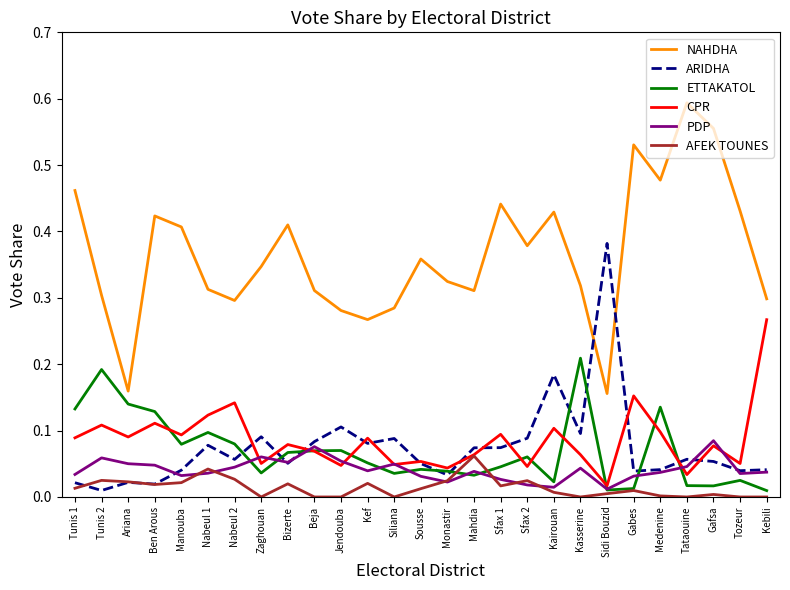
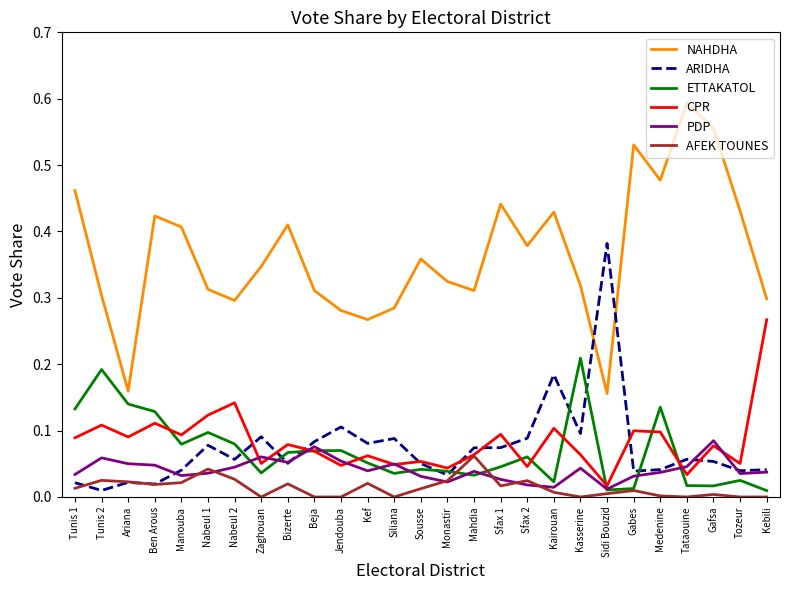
  {
    "NAHDHA": {
      "Tunis 1": 0.46,
      "Tunis 2": 0.30,
      "Ariana": 0.16,
      "Ben Arous": 0.42,
      "Manouba": 0.41,
      "Nabeul 1": 0.31,
      "Nabeul 2": 0.30,
      "Zaghouan": 0.35,
      "Bizerte": 0.41,
      "Beja": 0.31,
      "Jendouba": 0.28,
      "Kef": 0.27,
      "Siliana": 0.28,
      "Sousse": 0.36,
      "Monastir": 0.32,
      "Mahdia": 0.31,
      "Sfax 1": 0.44,
      "Sfax 2": 0.38,
      "Kairouan": 0.43,
      "Kasserine": 0.32,
      "Sidi Bouzid": 0.16,
      "Gabes": 0.53,
      "Medenine": 0.48,
      "Tozeur": 0.43,
      "Kebili": 0.30
    },
    "ARIDHA": {
      "Tunis 1": 0.02,
      "Tunis 2": 0.01,
      "Manouba": 0.04,
      "Nabeul 1": 0.08,
      "Nabeul 2": 0.06,
      "Zaghouan": 0.09,
      "Beja": 0.08,
      "Jendouba": 0.11,
      "Kef": 0.08,
      "Siliana": 0.09,
      "Monastir": 0.03,
      "Mahdia": 0.07,
      "Sfax 1": 0.07,
      "Sfax 2": 0.09,
      "Kairouan": 0.18,
      "Kasserine": 0.10,
      "Sidi Bouzid": 0.38,
      "Gabes": 0.04,
      "Medenine": 0.04,
      "Tataouine": 0.06,
      "Gafsa": 0.05,
      "Tozeur": 0.04
    },
    "ETTAKATOL": {
      "Tunis 1": 0.13,
      "Tunis 2": 0.19,
      "Ariana": 0.14,
      "Ben Arous": 0.13,
      "Manouba": 0.08,
      "Nabeul 1": 0.10,
      "Nabeul 2": 0.08,
      "Zaghouan": 0.04,
      "Bizerte": 0.07,
      "Jendouba": 0.07,
      "Kef": 0.05,
      "Siliana": 0.04,
      "Sousse": 0.04,
      "Monastir": 0.04,
      "Mahdia": 0.03,
      "Sfax 1": 0.05,
      "Sfax 2": 0.06,
      "Kairouan": 0.02,
      "Kasserine": 0.21,
      "Medenine": 0.14,
      "Tataouine": 0.02,
      "Gafsa": 0.02,
      "Tozeur": 0.03,
      "Kebili": 0.01
    },
    "CPR": {
      "Tunis 1": 0.09,
      "Tunis 2": 0.11,
      "Ariana": 0.09,
      "Ben Arous": 0.11,
      "Manouba": 0.09,
      "Nabeul 1": 0.12,
      "Nabeul 2": 0.14,
      "Zaghouan": 0.05,
      "Bizerte": 0.08,
      "Jendouba": 0.05,
-     "Kef": 0.09,
+     "Kef": 0.06,
      "Monastir": 0.04,
      "Sfax 1": 0.09,
      "Sfax 2": 0.05,
      "Kairouan": 0.10,
      "Kasserine": 0.06,
      "Sidi Bouzid": 0.02,
-     "Gabes": 0.15,
+     "Gabes": 0.10,
      "Medenine": 0.10,
      "Tataouine": 0.03,
      "Gafsa": 0.08,
      "Tozeur": 0.05,
      "Kebili": 0.27
    },
    "PDP": {
      "Tunis 1": 0.03,
      "Tunis 2": 0.06,
      "Ariana": 0.05,
      "Ben Arous": 0.05,
      "Manouba": 0.03,
      "Nabeul 1": 0.04,
      "Nabeul 2": 0.04,
      "Zaghouan": 0.06,
      "Beja": 0.08,
      "Jendouba": 0.05,
      "Kef": 0.04,
      "Sousse": 0.03,
      "Mahdia": 0.04,
      "Sfax 1": 0.03,
      "Sfax 2": 0.02,
      "Kairouan": 0.01,
      "Kasserine": 0.04,
      "Gabes": 0.03,
      "Medenine": 0.04,
      "Tataouine": 0.05,
      "Gafsa": 0.08,
      "Tozeur": 0.04
    },
    "AFEK TOUNES": {
      "Tunis 1": 0.01,
      "Tunis 2": 0.03,
      "Manouba": 0.02,
      "Nabeul 1": 0.04,
      "Nabeul 2": 0.03,
      "Zaghouan": 0.00,
      "Bizerte": 0.02,
      "Beja": 0.00,
      "Jendouba": 0.00,
      "Kef": 0.02,
      "Siliana": 0.00,
      "Sousse": 0.01,
      "Sfax 1": 0.02,
      "Sfax 2": 0.02,
      "Kairouan": 0.01,
      "Kasserine": 0.00,
      "Sidi Bouzid": 0.01,
      "Medenine": 0.00,
      "Tataouine": 0.00,
      "Gafsa": 0.00,
      "Tozeur": 0.00,
      "Kebili": 0.00
    }
  }
